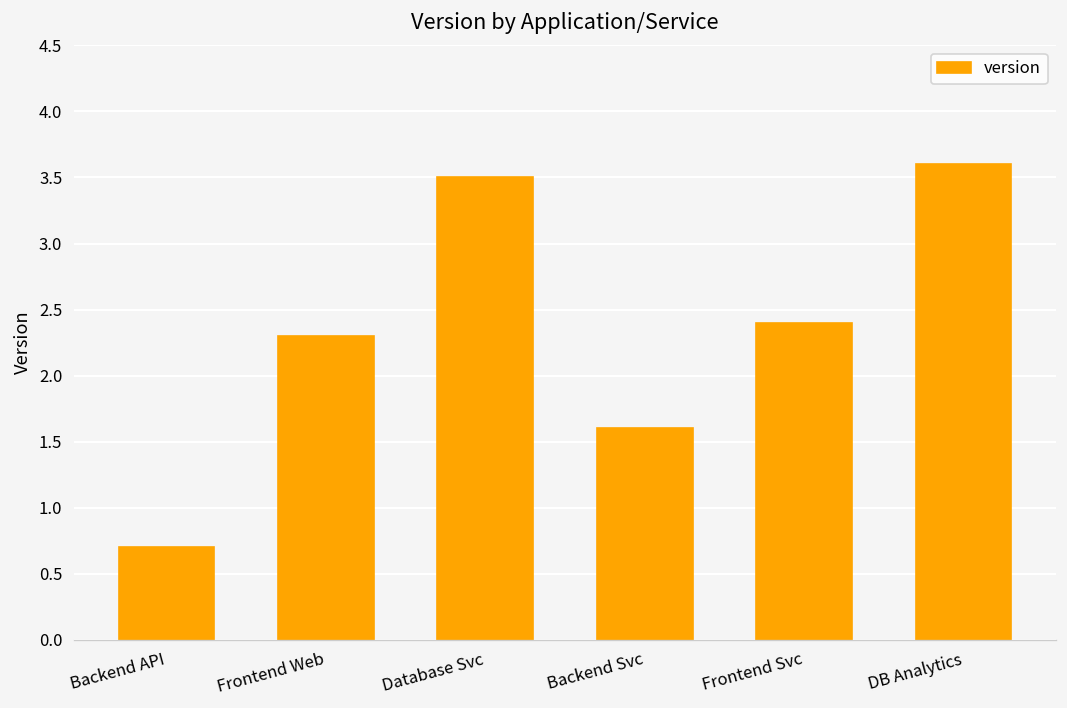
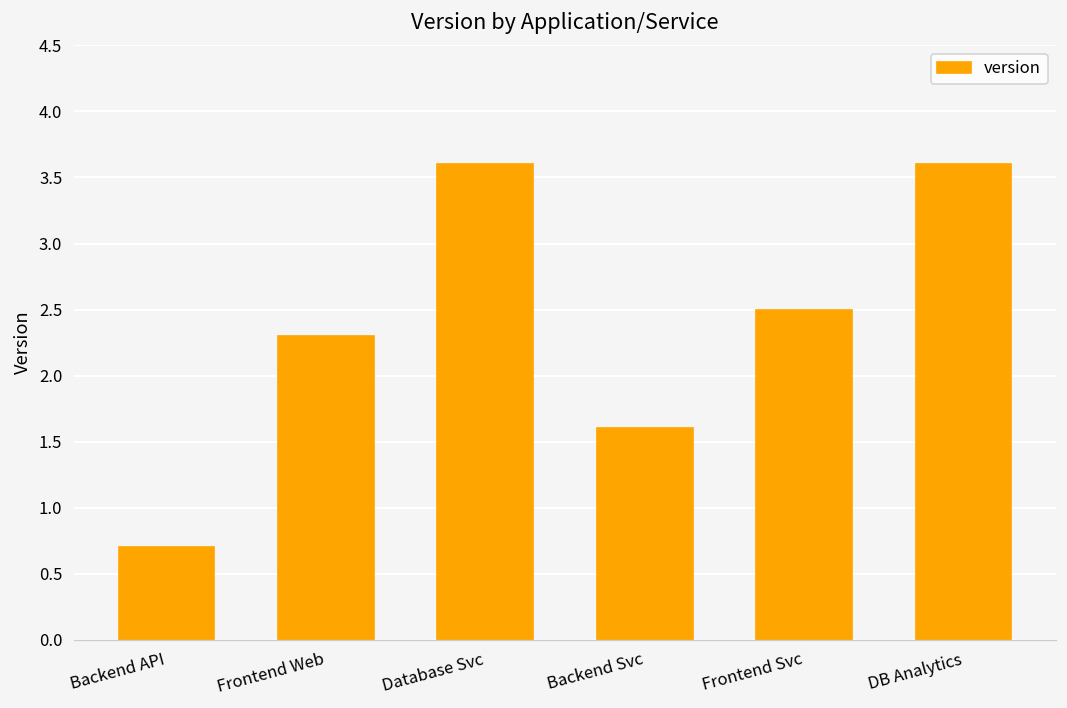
  {
    "Backend API": 0.7,
    "Frontend Web": 2.3,
-   "Database Svc": 3.5,
+   "Database Svc": 3.6,
    "Backend Svc": 1.6,
-   "Frontend Svc": 2.4,
+   "Frontend Svc": 2.5,
    "DB Analytics": 3.6
  }
